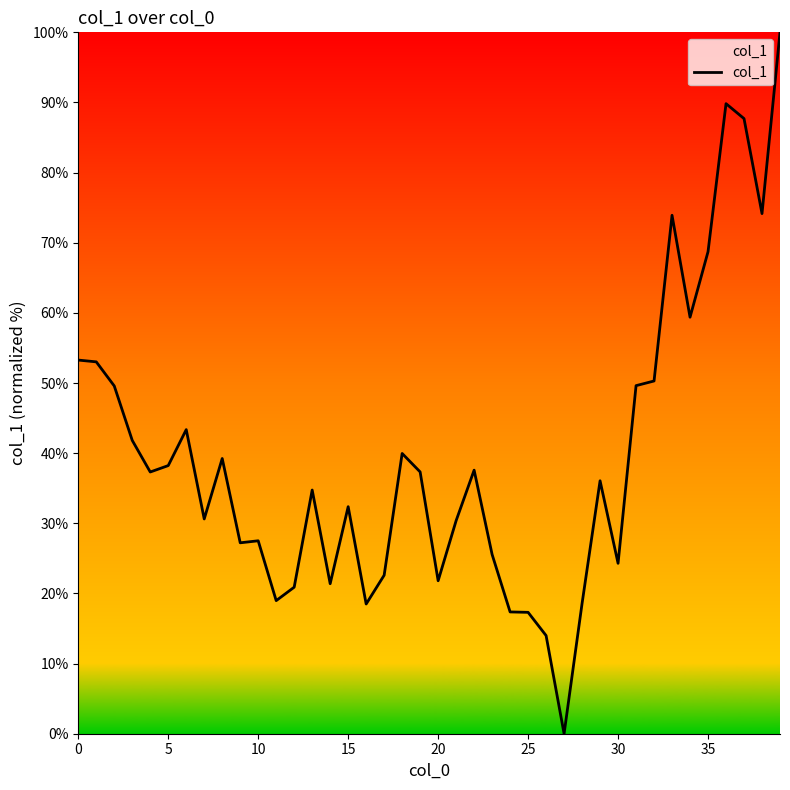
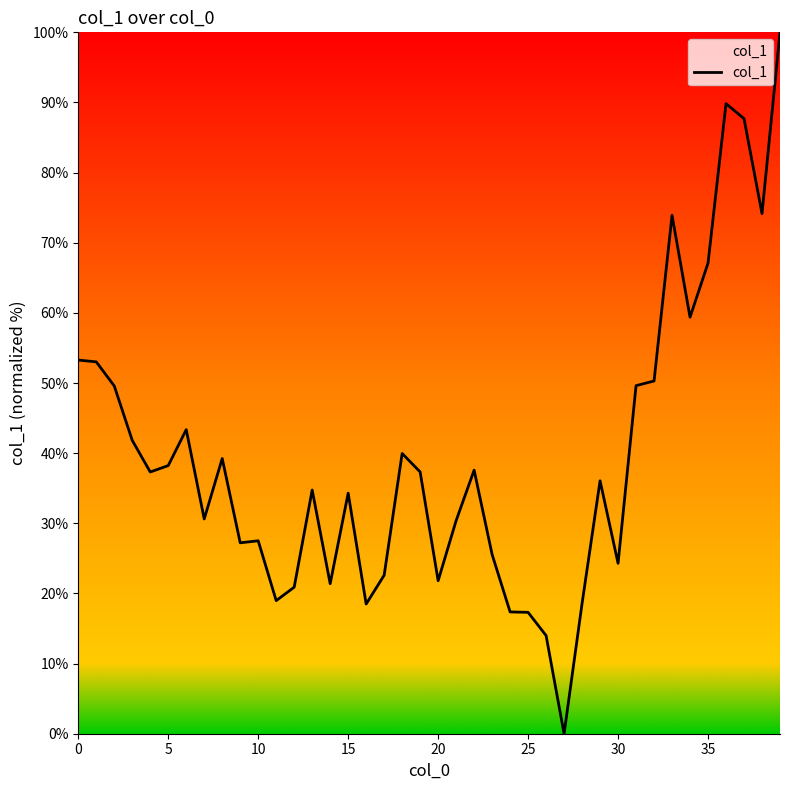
  {
    "0": "53%",
    "5": "38%",
    "10": "28%",
-   "15": "32%",
+   "15": "34%",
    "20": "22%",
    "25": "17%",
    "30": "24%",
-   "35": "69%"
+   "35": "67%"
  }
